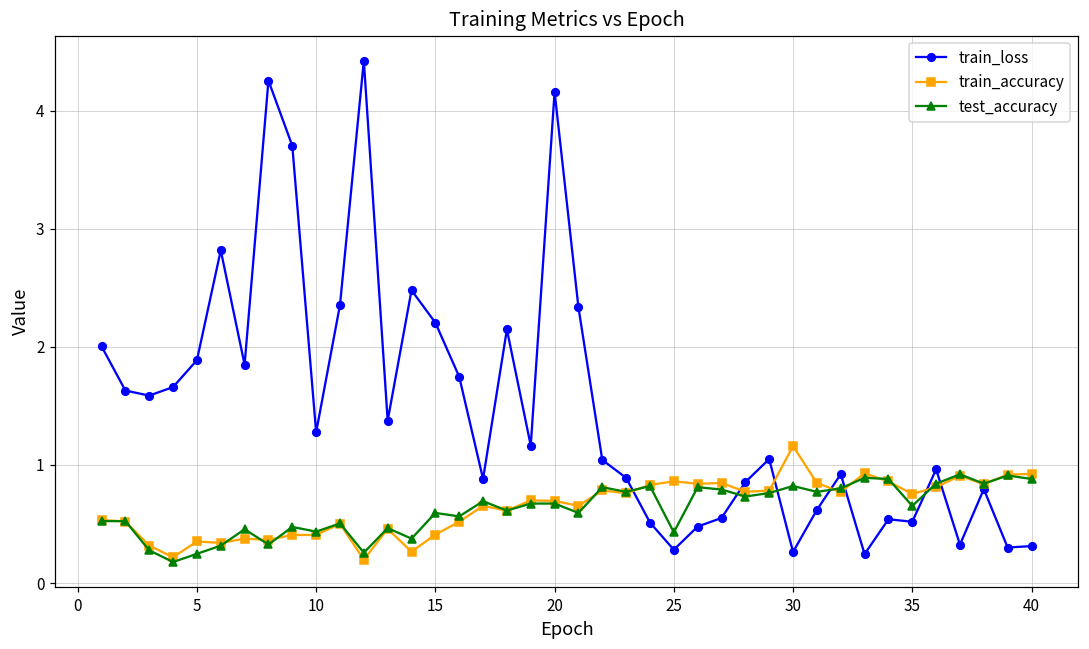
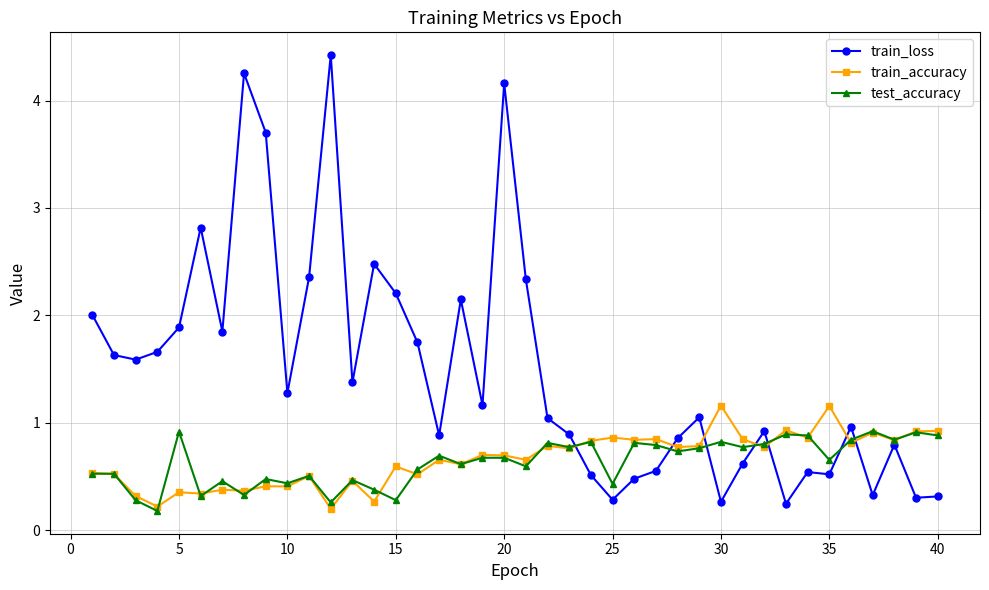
  {
    "train_loss": {
      "5": 1.89,
      "10": 1.28,
      "15": 2.20,
      "20": 4.16,
      "25": 0.28,
      "30": 0.26,
      "35": 0.52,
      "40": 0.31
    },
    "train_accuracy": {
      "5": 0.35,
      "10": 0.41,
-     "15": 0.41,
+     "15": 0.59,
      "25": 0.86,
      "30": 1.16,
-     "35": 0.75,
+     "35": 1.16,
      "40": 0.92
    },
    "test_accuracy": {
-     "5": 0.25,
+     "5": 0.92,
      "10": 0.44,
-     "15": 0.59,
+     "15": 0.28,
      "25": 0.43,
      "30": 0.82,
      "35": 0.65,
      "40": 0.88
    }
  }
